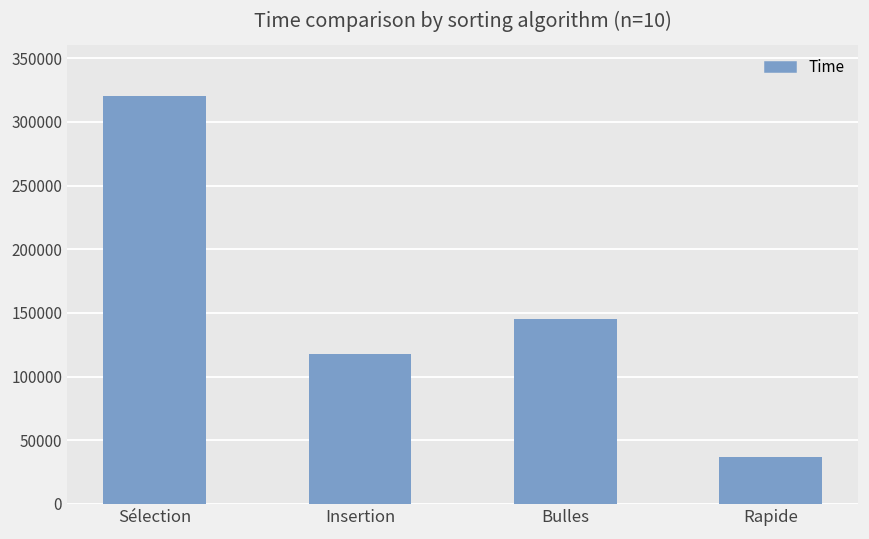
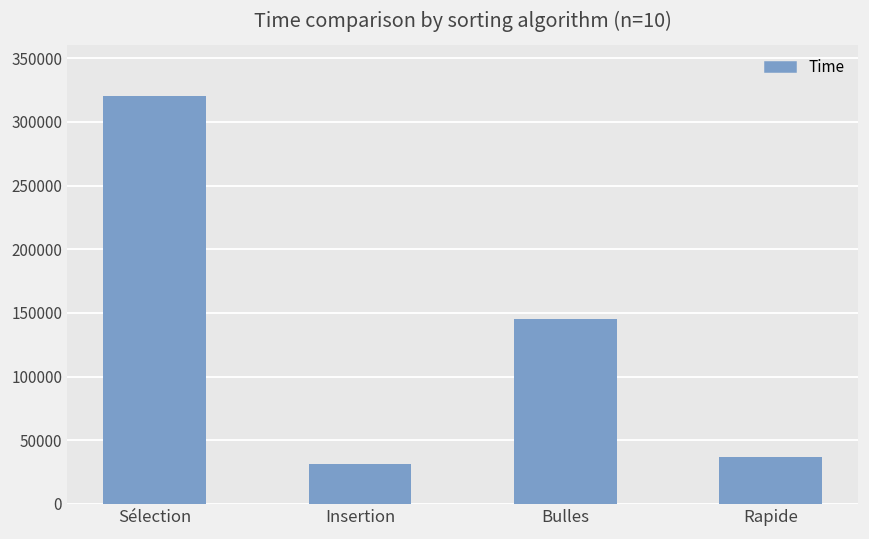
  {
    "Sélection": 321000,
-   "Insertion": 118000,
+   "Insertion": 31000,
    "Bulles": 145000,
    "Rapide": 37000
  }
